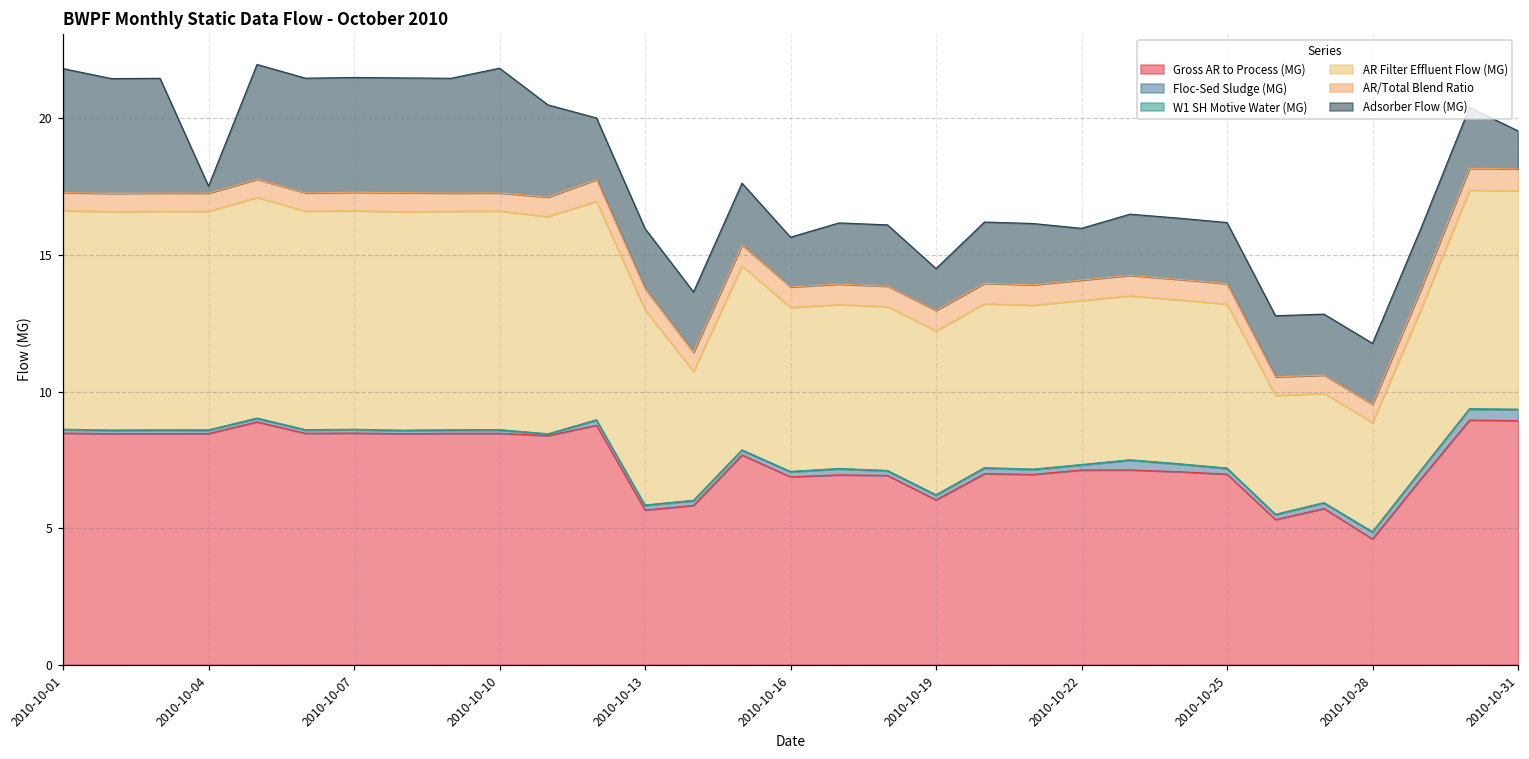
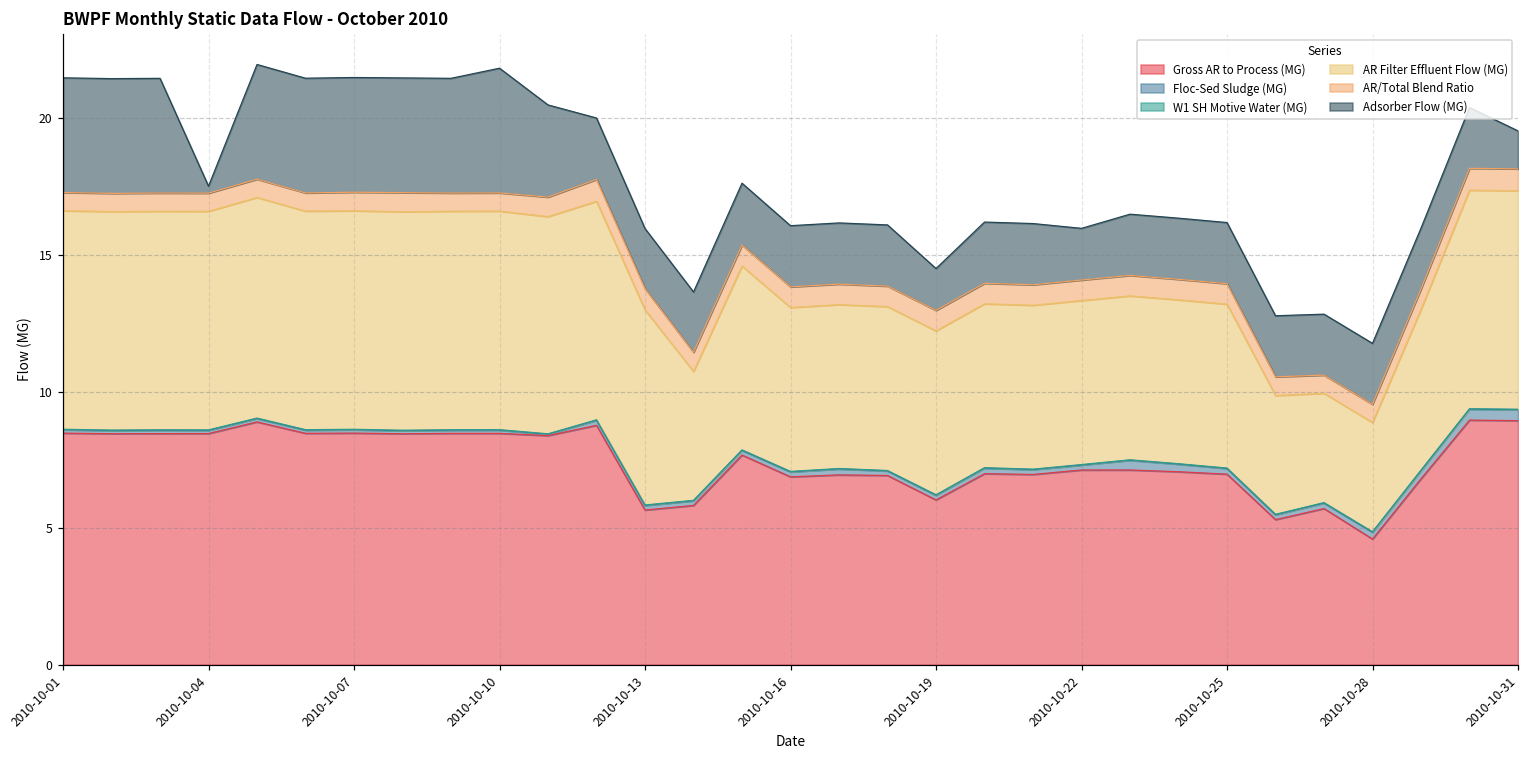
  {
    "Gross AR to Process (MG)": {
      "2010-10-01": 8.5,
      "2010-10-04": 8.5,
      "2010-10-07": 8.5,
      "2010-10-10": 8.5,
      "2010-10-13": 5.7,
      "2010-10-16": 6.9,
      "2010-10-19": 6.0,
      "2010-10-22": 7.1,
      "2010-10-25": 7.0,
      "2010-10-28": 4.6,
      "2010-10-31": 8.9
    },
    "Adsorber Flow (MG)": {
-     "2010-10-01": 4.5,
+     "2010-10-01": 4.2,
      "2010-10-04": 0.3,
      "2010-10-07": 4.2,
      "2010-10-10": 4.6,
      "2010-10-13": 2.2,
-     "2010-10-16": 1.8,
+     "2010-10-16": 2.2,
      "2010-10-19": 1.5,
      "2010-10-22": 1.9,
      "2010-10-25": 2.2,
      "2010-10-28": 2.2,
      "2010-10-31": 1.4
    }
  }
